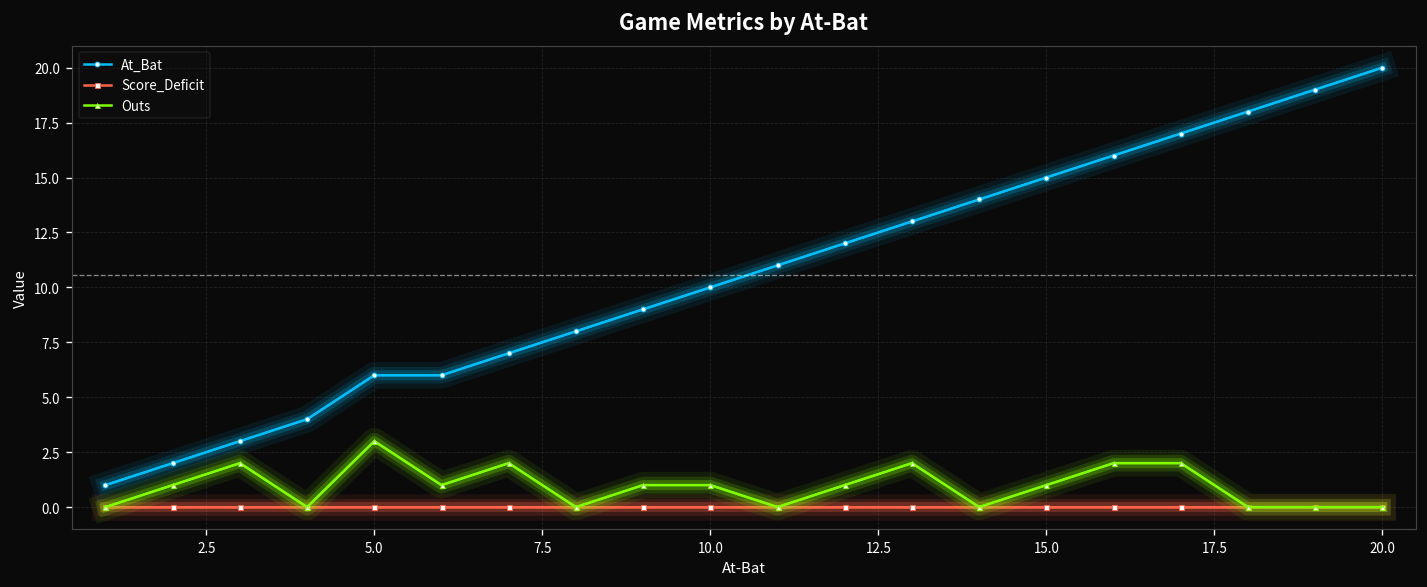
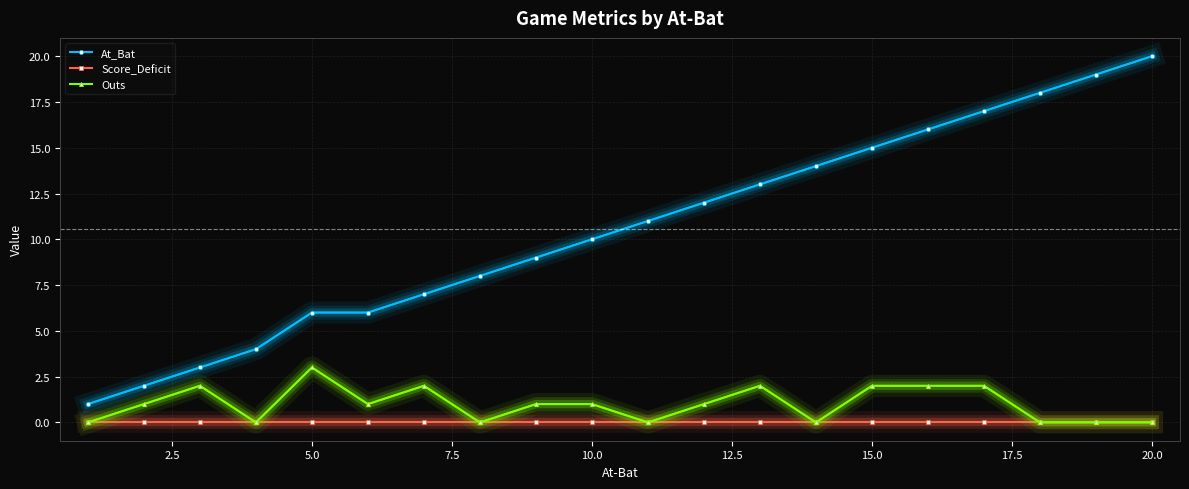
  {
    "At_Bat": {
      "5.0": 6,
      "10.0": 10,
      "15.0": 15,
      "20.0": 20
    },
    "Score_Deficit": {
      "5.0": 0,
      "10.0": 0,
      "15.0": 0
    },
    "Outs": {
      "5.0": 3,
      "10.0": 1,
-     "15.0": 1
+     "15.0": 2
    }
  }
